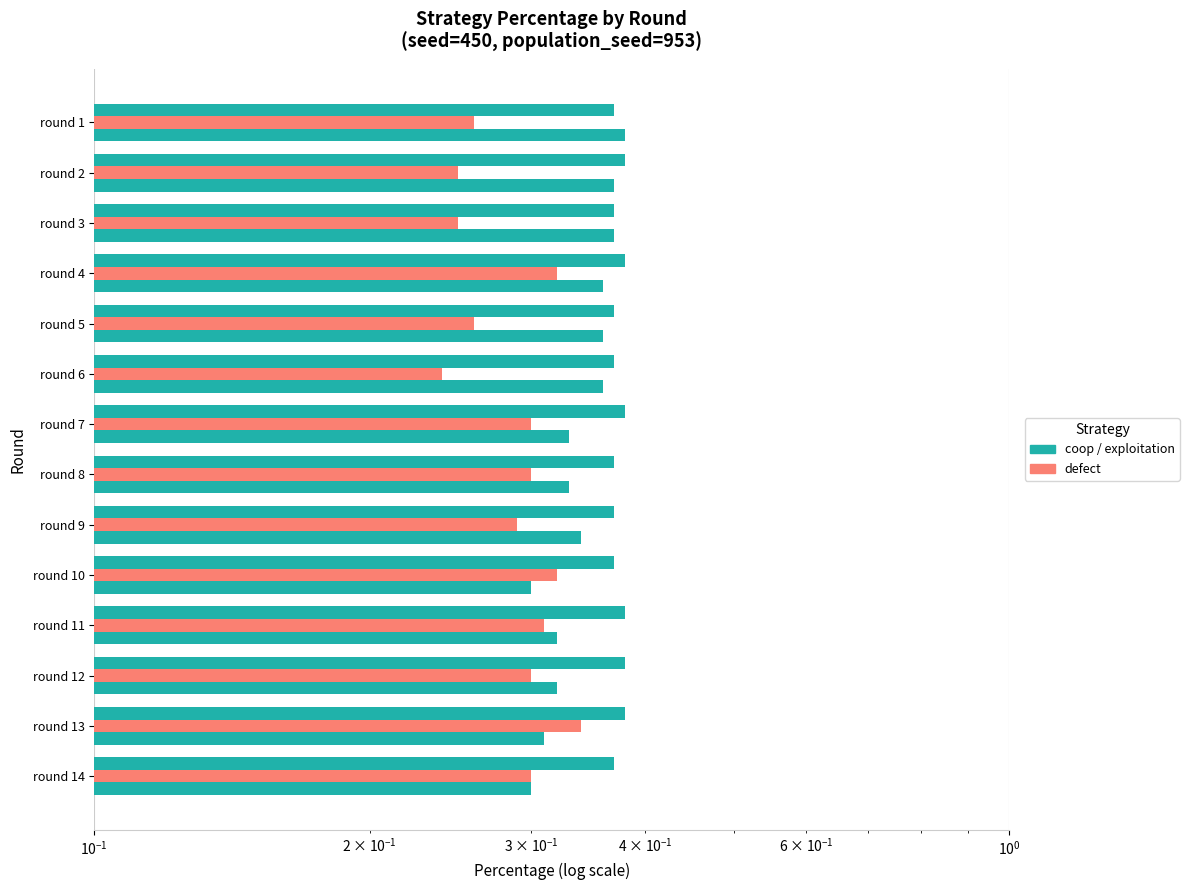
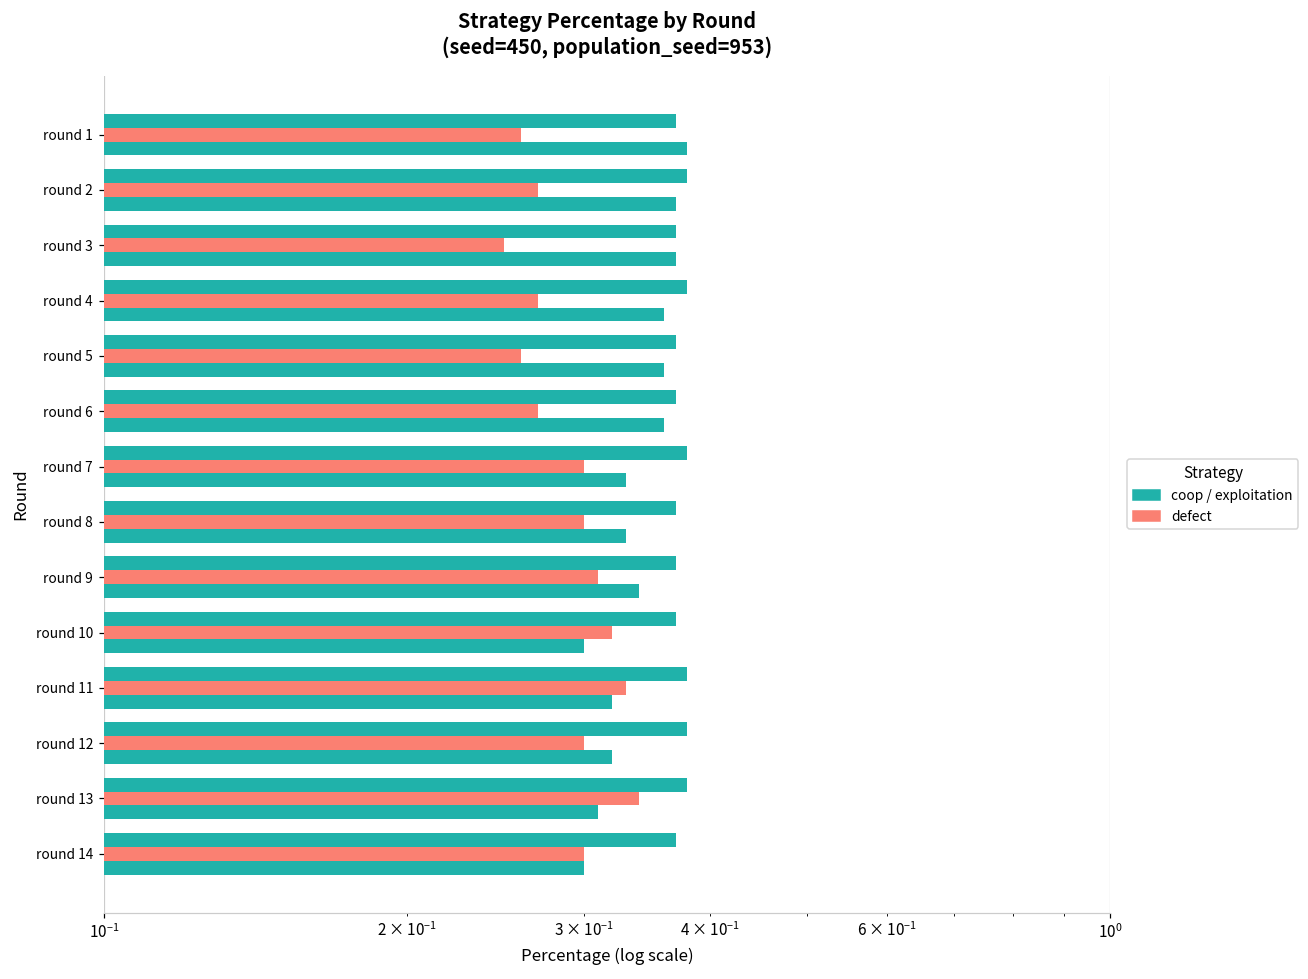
  {
    "defect": {
      "round 1": 0.26,
-     "round 2": 0.25,
+     "round 2": 0.27,
      "round 3": 0.25,
-     "round 4": 0.32,
+     "round 4": 0.27,
      "round 5": 0.26,
-     "round 6": 0.24,
+     "round 6": 0.27,
      "round 7": 0.30,
      "round 8": 0.30,
-     "round 9": 0.29,
+     "round 9": 0.31,
      "round 10": 0.32,
-     "round 11": 0.31,
+     "round 11": 0.33,
      "round 12": 0.30,
      "round 13": 0.34,
      "round 14": 0.30
    }
  }
